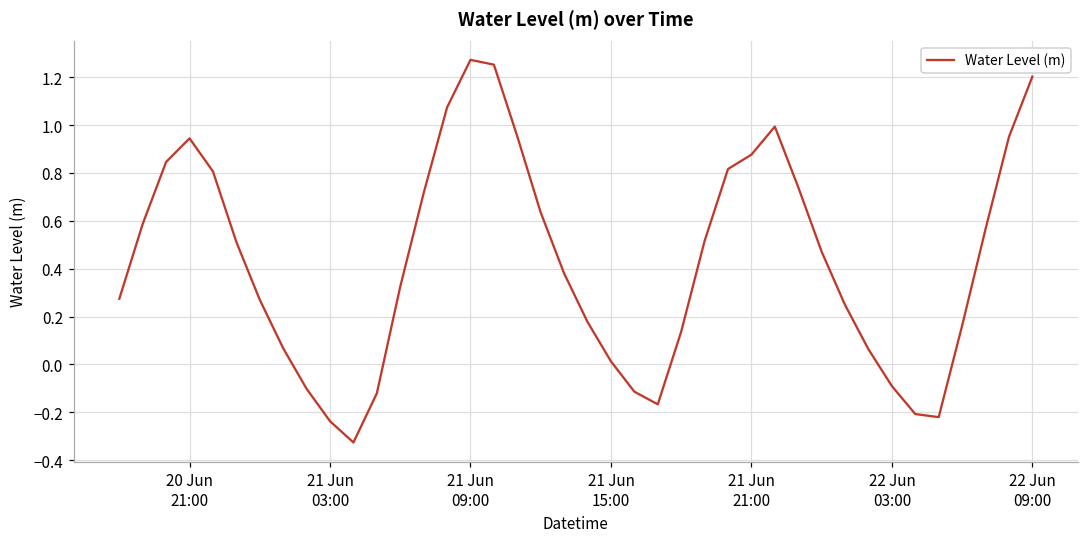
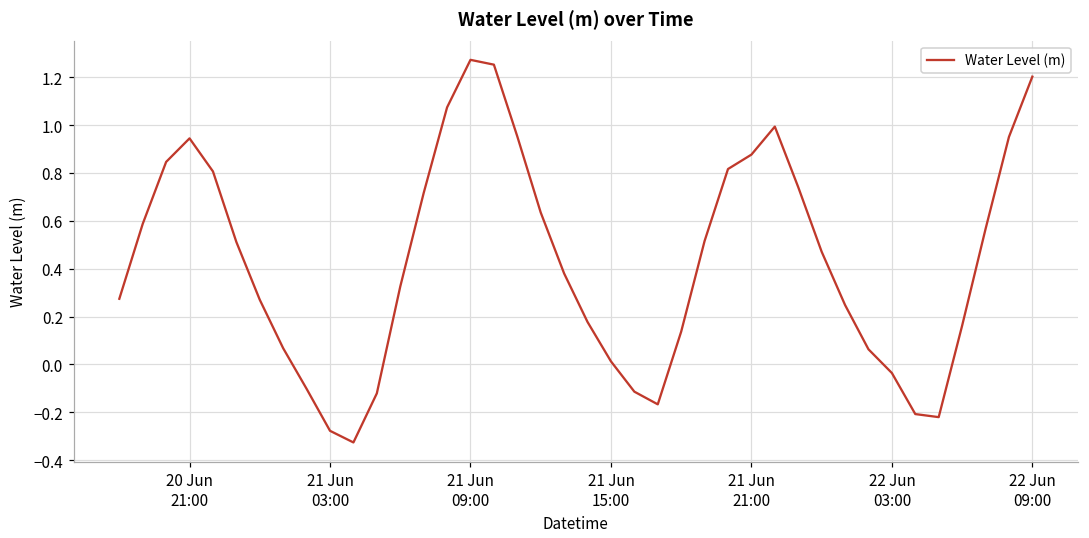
  {
    "20 Jun 21:00": 0.94,
-   "21 Jun 03:00": -0.24,
+   "21 Jun 03:00": -0.28,
    "21 Jun 09:00": 1.27,
    "21 Jun 15:00": 0.01,
    "21 Jun 21:00": 0.88,
-   "22 Jun 03:00": -0.09,
+   "22 Jun 03:00": -0.04,
    "22 Jun 09:00": 1.20
  }
